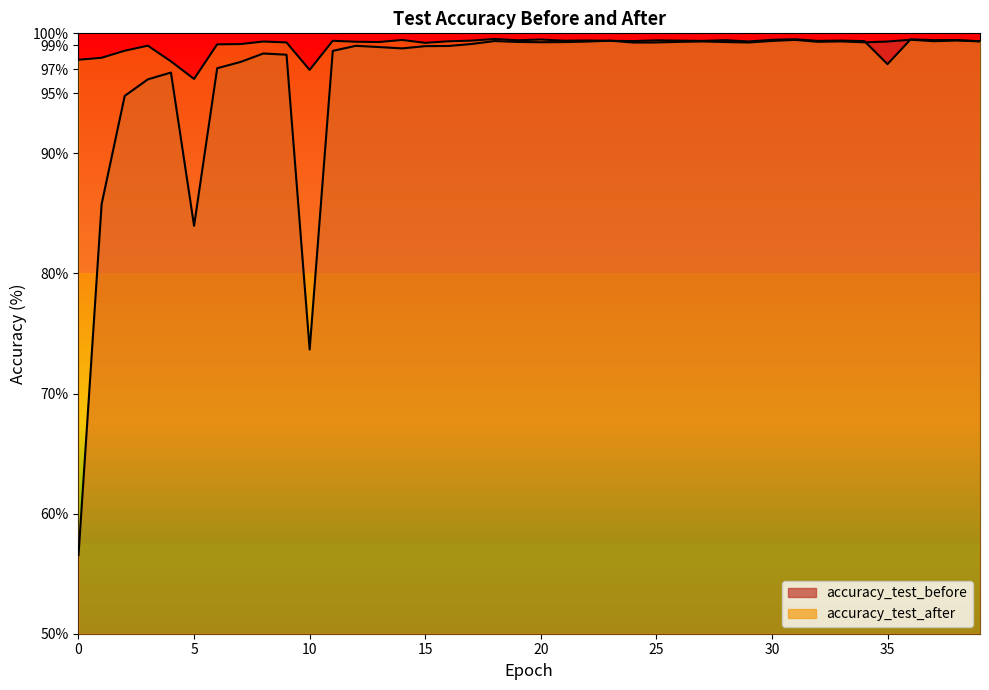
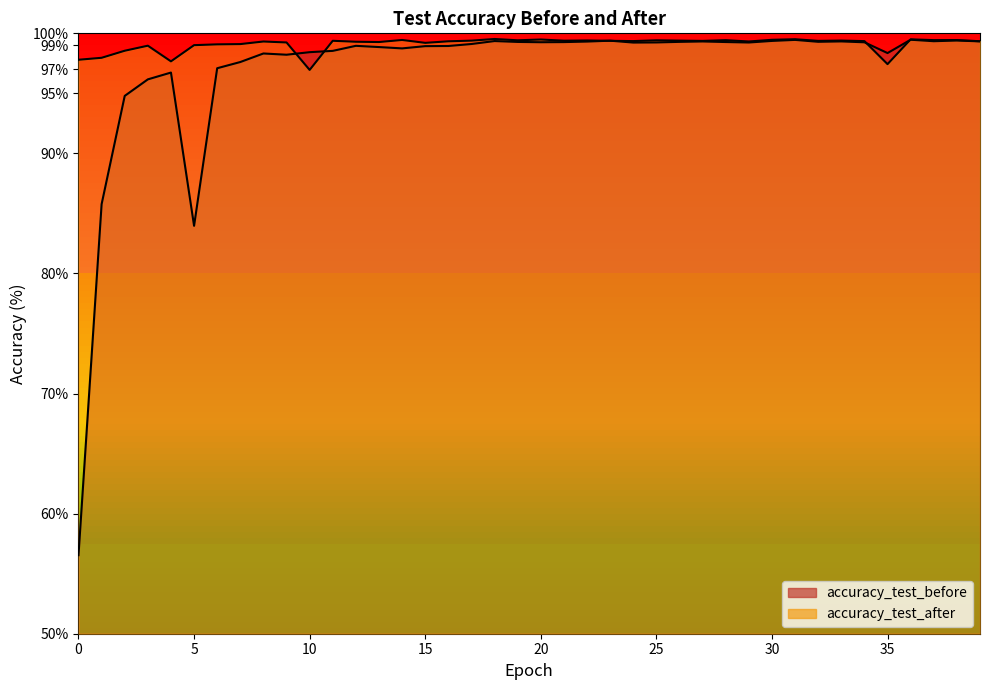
  {
    "accuracy_test_before": {
      "0": "56.5%",
      "5": "84.0%",
-     "10": "73.7%",
+     "10": "98.4%",
      "15": "98.9%",
      "20": "99.3%",
-     "35": "99.3%"
+     "35": "98.4%"
    },
    "accuracy_test_after": {
      "0": "97.8%",
-     "5": "96.2%",
+     "5": "99.0%",
      "10": "97.0%",
      "15": "99.2%",
      "20": "99.5%",
      "35": "97.4%"
    }
  }
